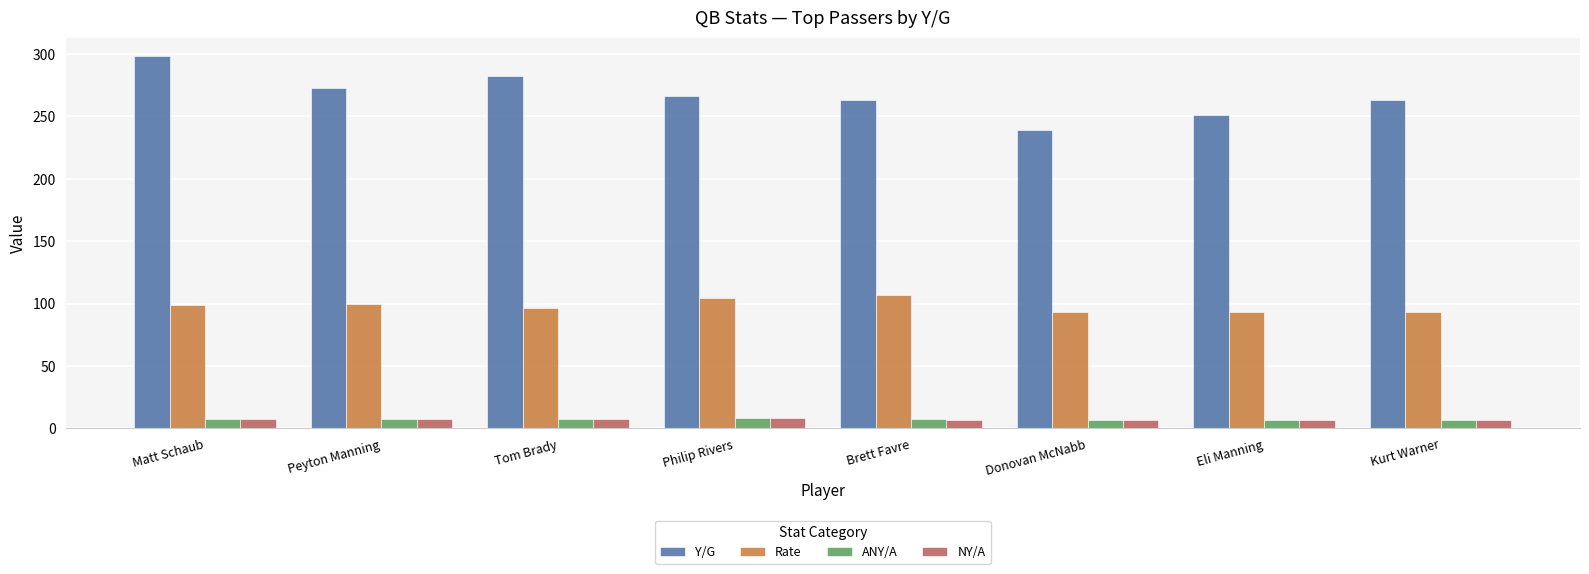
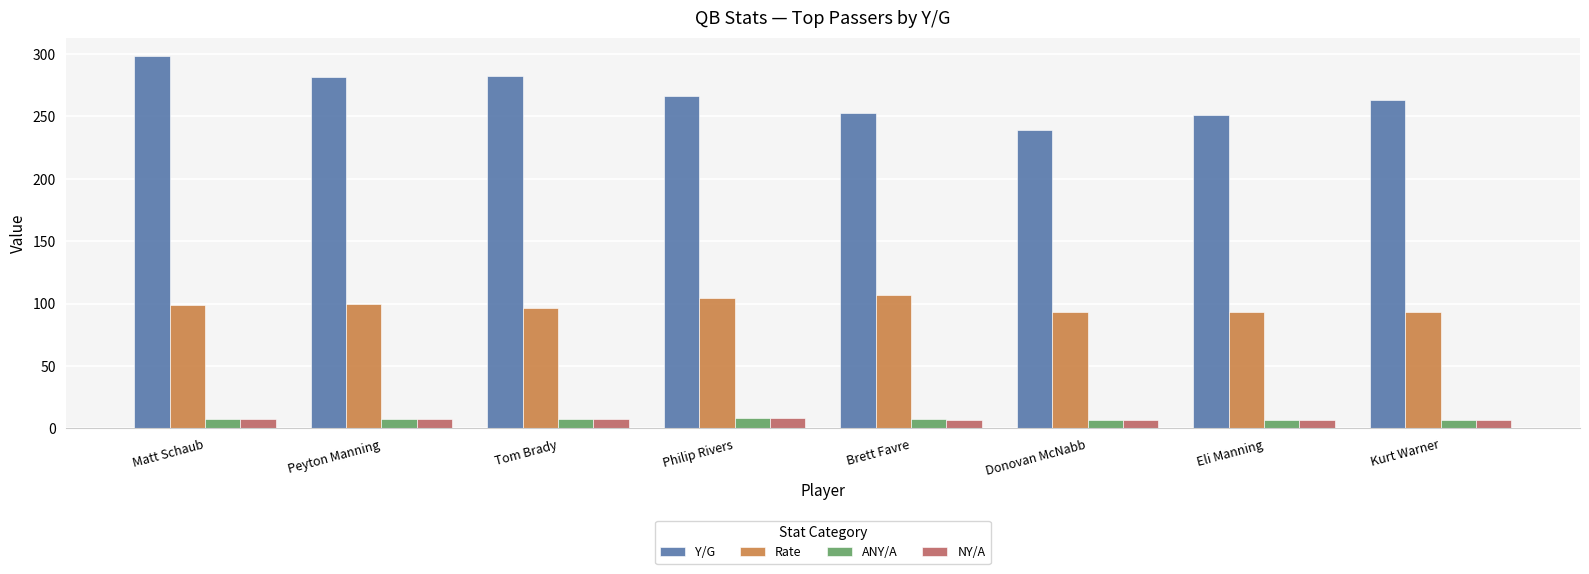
  {
    "Y/G": {
      "Matt Schaub": 298,
-     "Peyton Manning": 272,
+     "Peyton Manning": 281,
      "Tom Brady": 283,
      "Philip Rivers": 266,
-     "Brett Favre": 263,
+     "Brett Favre": 252,
      "Donovan McNabb": 239,
      "Eli Manning": 251,
      "Kurt Warner": 263
    },
    "ANY/A": {
      "Matt Schaub": 7,
      "Peyton Manning": 8,
      "Tom Brady": 7,
      "Philip Rivers": 8,
      "Brett Favre": 8,
      "Donovan McNabb": 7,
      "Eli Manning": 7,
      "Kurt Warner": 6
    }
  }
